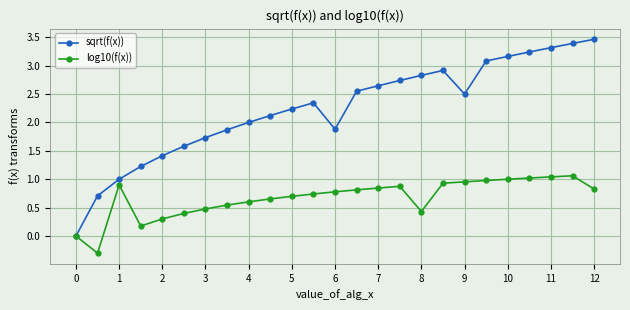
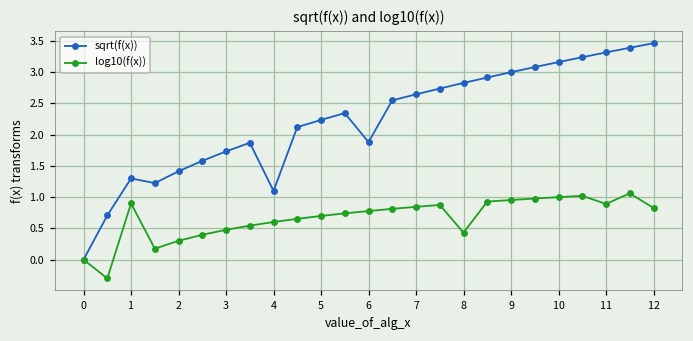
  {
    "sqrt(f(x))": {
-     "1": 1.0,
+     "1": 1.3,
      "2": 1.4,
      "3": 1.7,
-     "4": 2.0,
+     "4": 1.1,
      "5": 2.2,
      "6": 1.9,
      "7": 2.6,
      "8": 2.8,
-     "9": 2.5,
+     "9": 3.0,
      "10": 3.2,
      "11": 3.3,
      "12": 3.5
    },
    "log10(f(x))": {
      "1": 0.9,
      "2": 0.3,
      "3": 0.5,
      "4": 0.6,
      "5": 0.7,
      "6": 0.8,
      "7": 0.8,
      "8": 0.4,
      "9": 1.0,
      "10": 1.0,
-     "11": 1.0,
+     "11": 0.9,
      "12": 0.8
    }
  }
